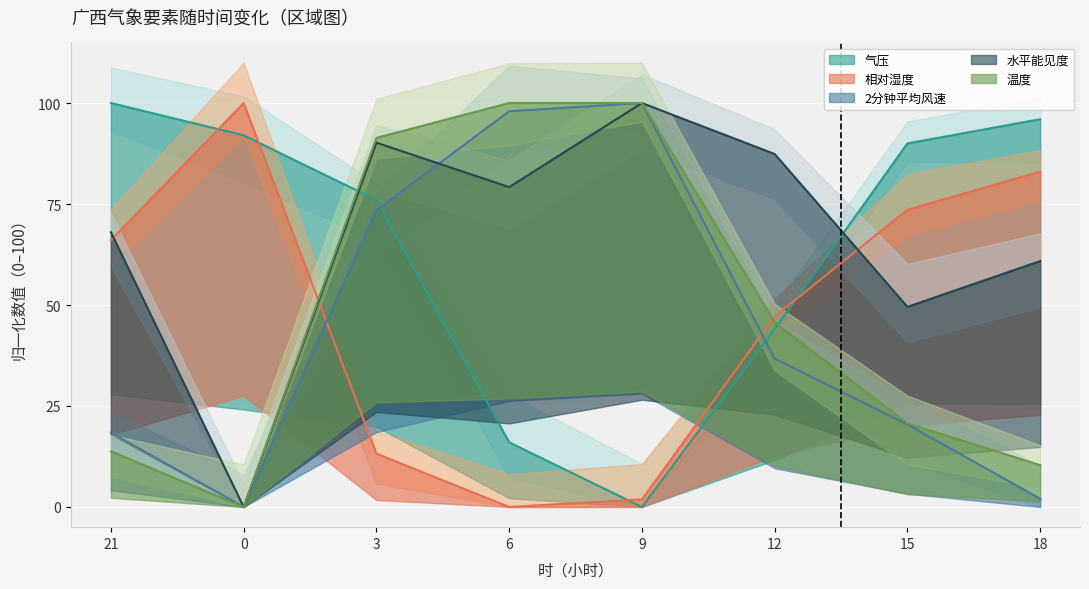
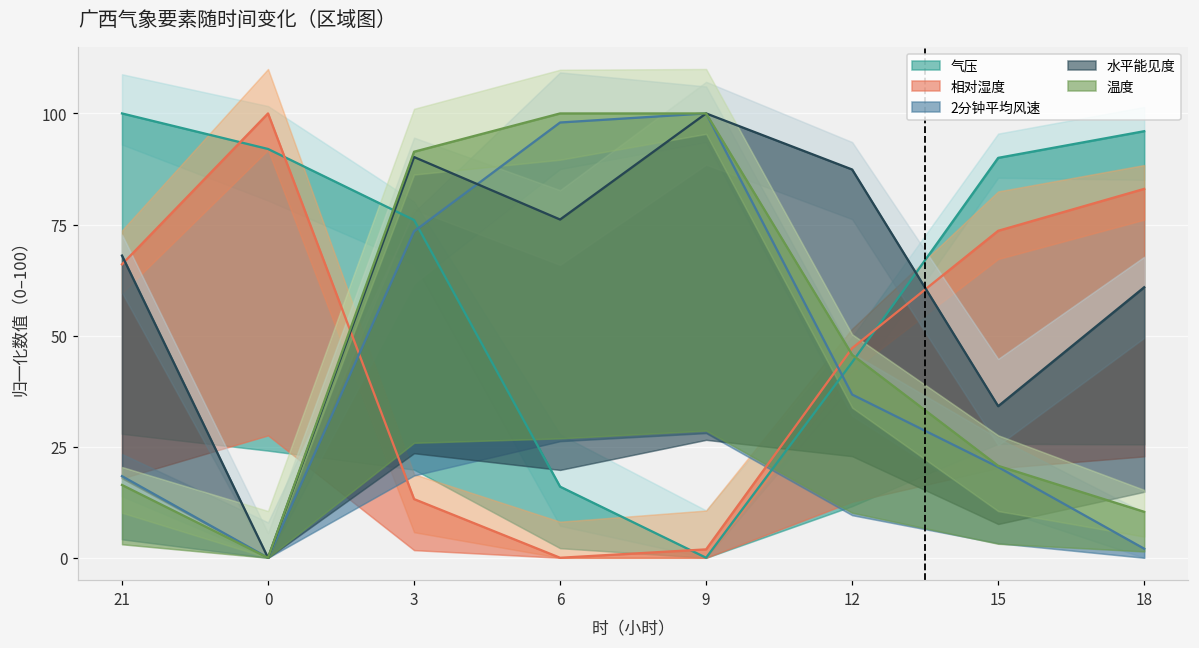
  {
    "水平能见度": {
      "21": 68,
      "3": 90,
-     "6": 79,
+     "6": 76,
      "12": 87,
-     "15": 50,
+     "15": 34,
      "18": 61
    },
    "温度": {
-     "21": 14,
+     "21": 16,
      "3": 91,
      "6": 100
    }
  }
